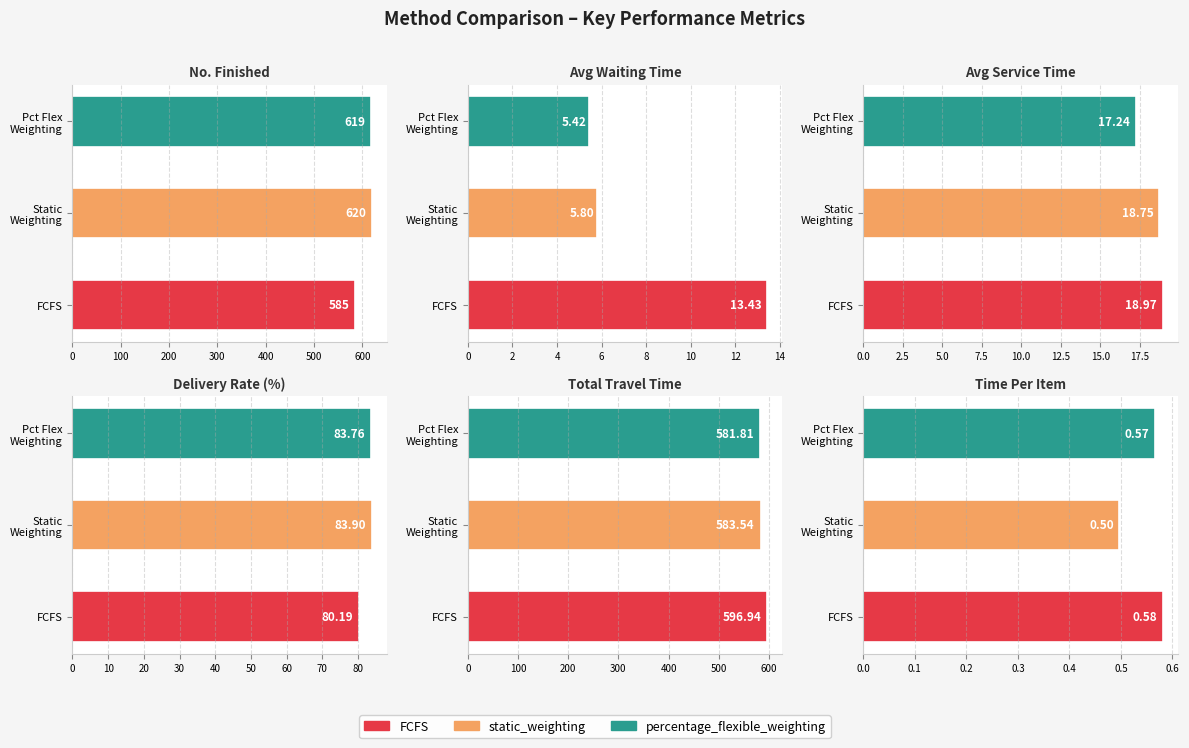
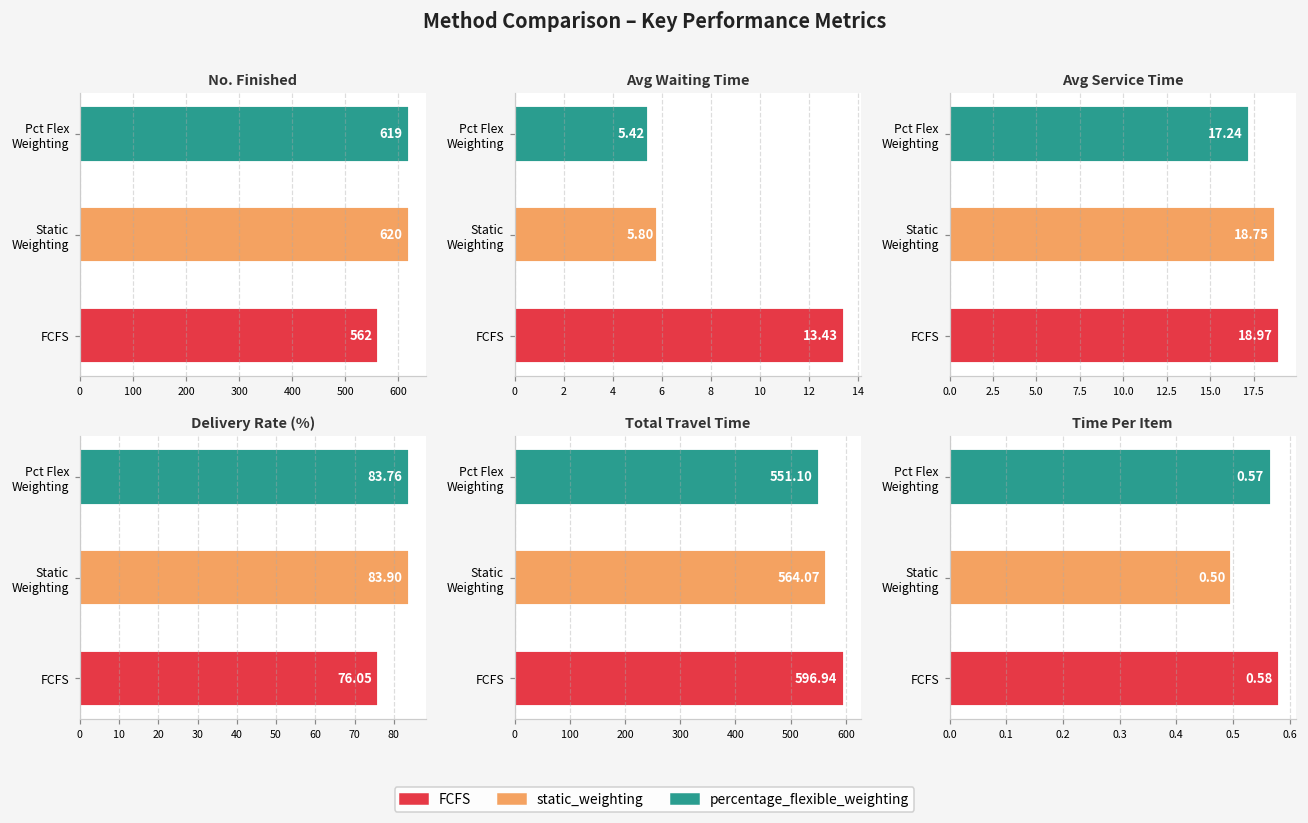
  {
    "No. Finished": {
      "Pct Flex Weighting": 619,
      "Static Weighting": 620,
-     "FCFS": 585
+     "FCFS": 562
    },
    "Avg Waiting Time": {
      "Pct Flex Weighting": 5.42,
      "Static Weighting": 5.80,
      "FCFS": 13.43
    },
    "Avg Service Time": {
      "Pct Flex Weighting": 17.24,
      "Static Weighting": 18.75,
      "FCFS": 18.97
    },
    "Delivery Rate (%)": {
      "Pct Flex Weighting": 83.76,
      "Static Weighting": 83.90,
-     "FCFS": 80.19
+     "FCFS": 76.05
    },
    "Total Travel Time": {
-     "Pct Flex Weighting": 581.81,
-     "Static Weighting": 583.54,
+     "Pct Flex Weighting": 551.10,
+     "Static Weighting": 564.07,
      "FCFS": 596.94
    },
    "Time Per Item": {
      "Pct Flex Weighting": 0.57,
      "Static Weighting": 0.50,
      "FCFS": 0.58
    }
  }
